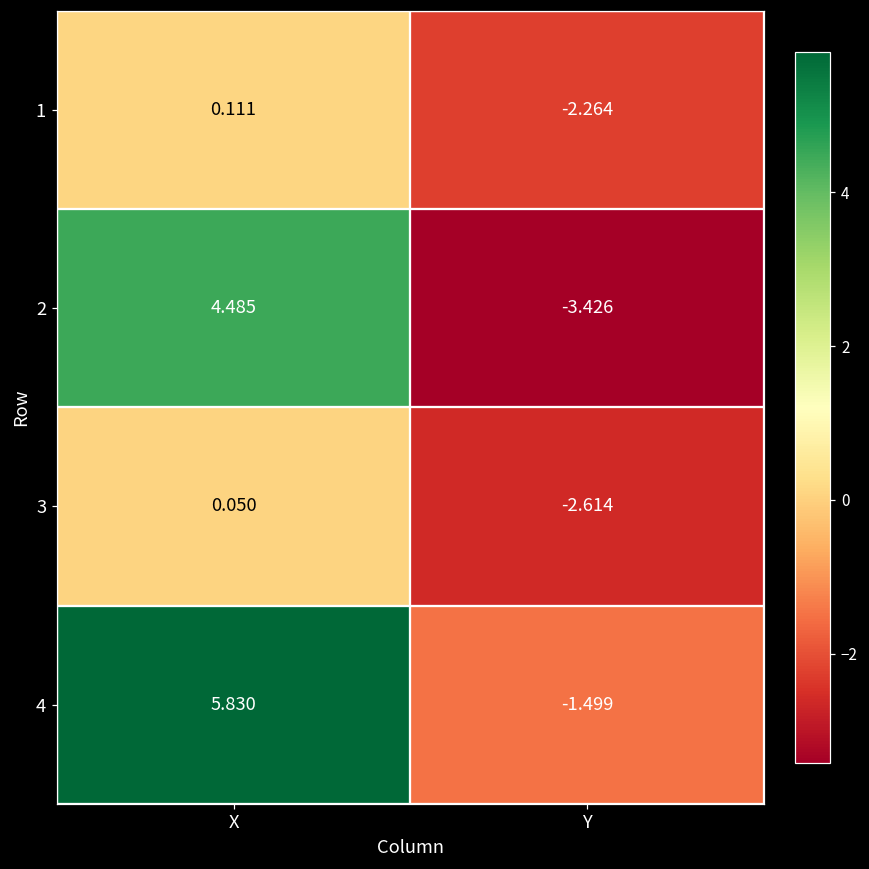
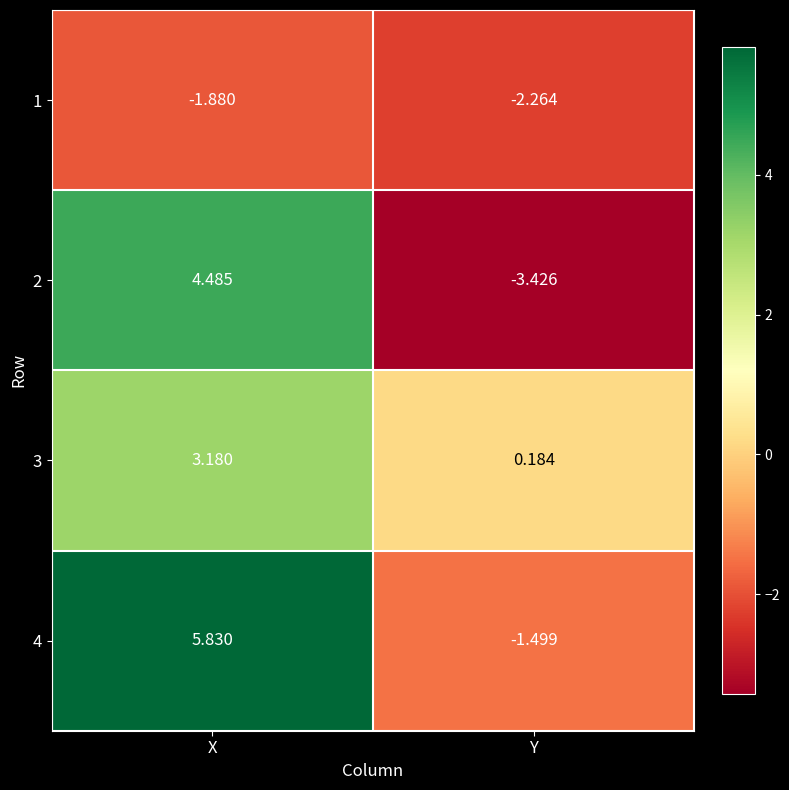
  {
    "1": {
-     "X": 0.111,
+     "X": -1.880,
      "Y": -2.264
    },
    "2": {
      "X": 4.485,
      "Y": -3.426
    },
    "3": {
-     "X": 0.050,
-     "Y": -2.614
+     "X": 3.180,
+     "Y": 0.184
    },
    "4": {
      "X": 5.830,
      "Y": -1.499
    }
  }
